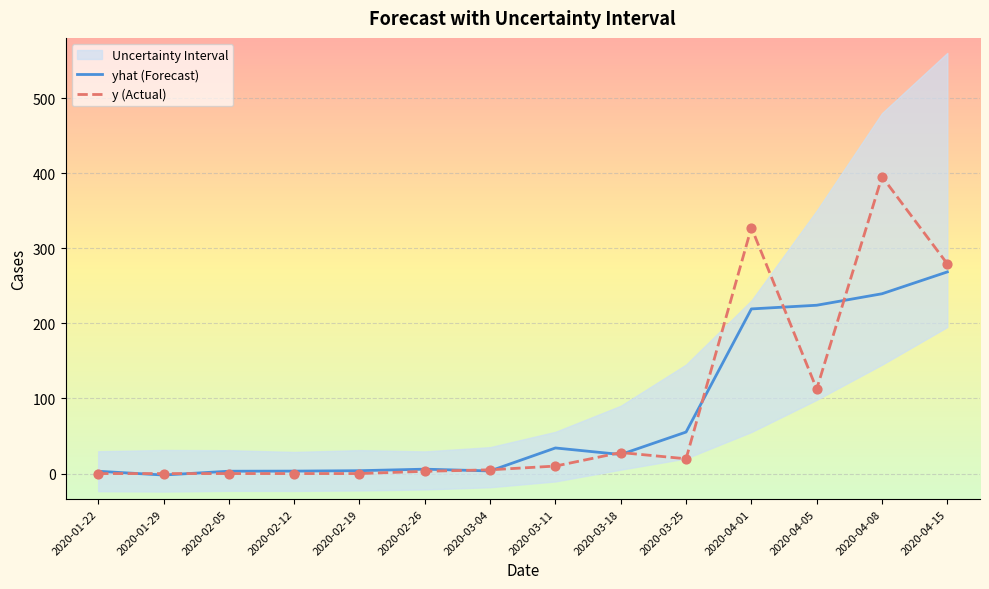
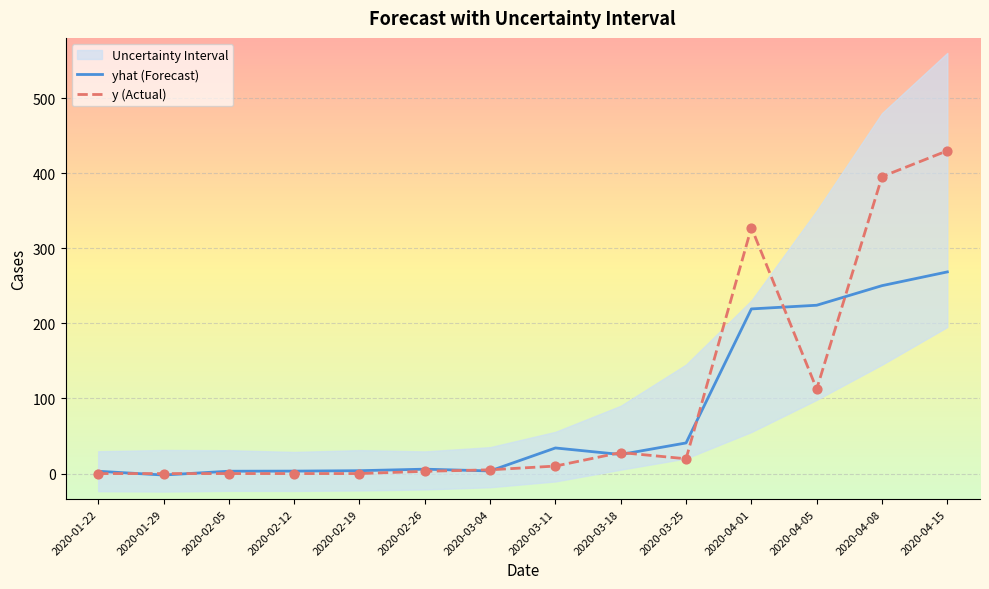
  {
    "yhat (Forecast)": {
      "2020-02-19": 0,
      "2020-03-11": 30,
-     "2020-03-25": 60,
+     "2020-03-25": 40,
      "2020-04-01": 220,
      "2020-04-05": 220,
-     "2020-04-08": 240,
+     "2020-04-08": 250,
      "2020-04-15": 270
    },
    "y (Actual)": {
      "2020-02-19": 0,
      "2020-03-11": 10,
      "2020-03-25": 20,
      "2020-04-01": 330,
      "2020-04-05": 110,
      "2020-04-08": 400,
-     "2020-04-15": 280
+     "2020-04-15": 430
    }
  }
